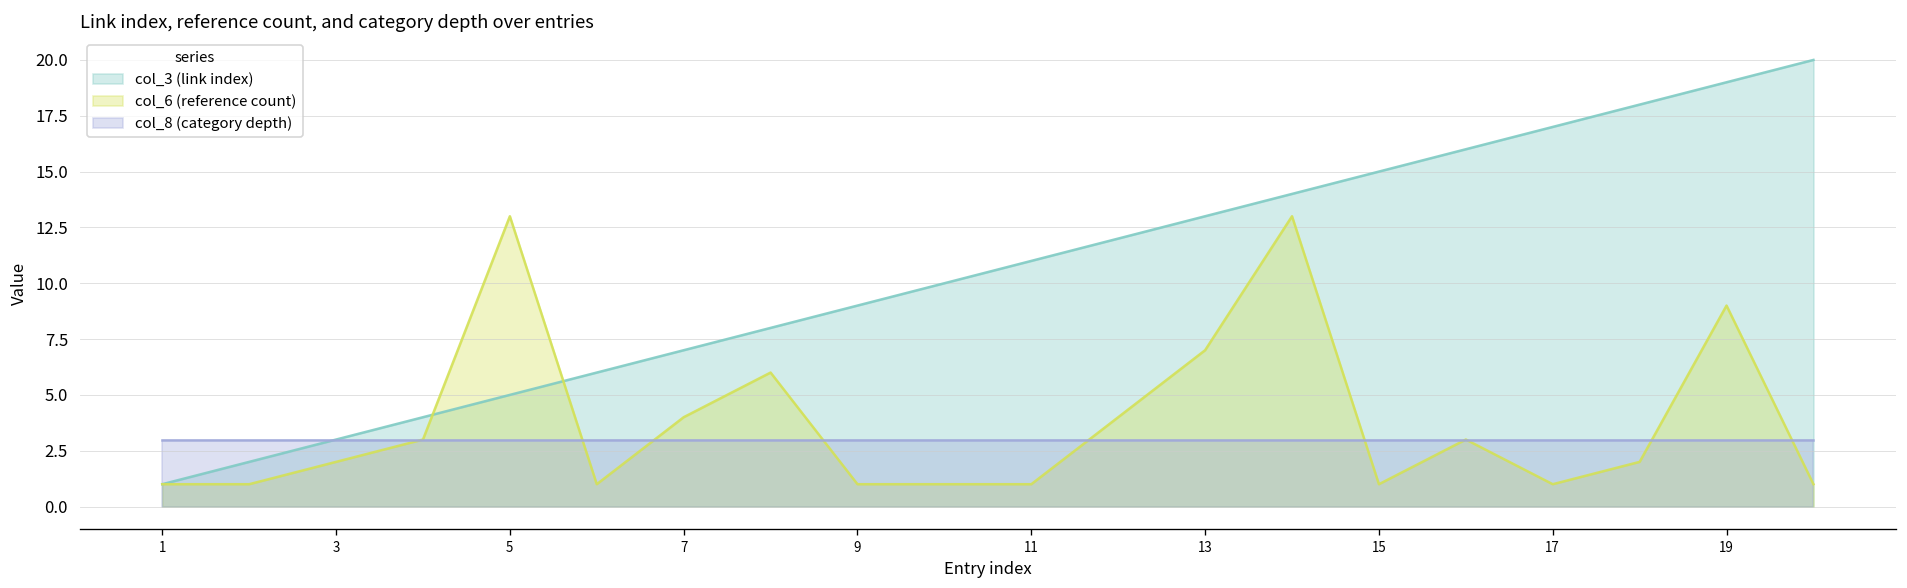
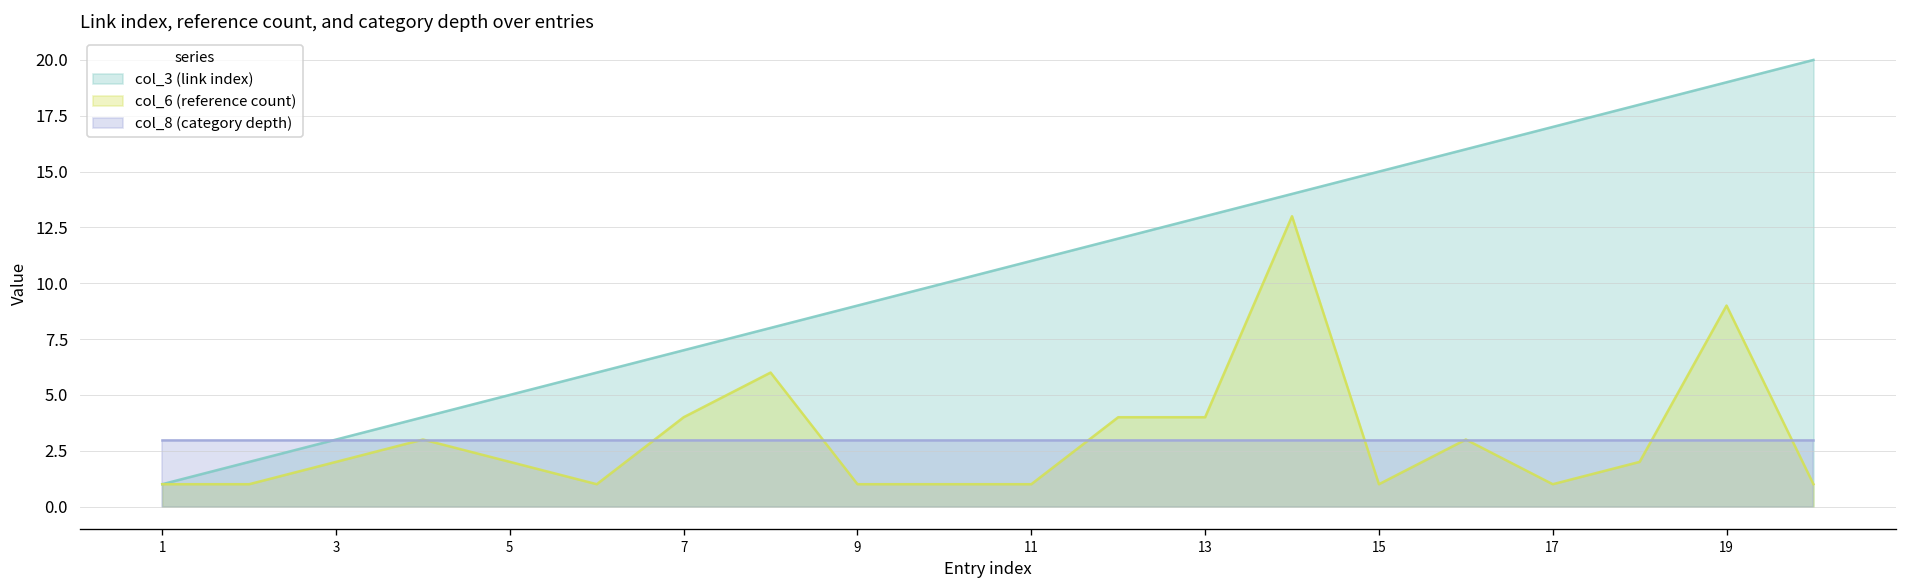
  {
    "col_6 (reference count)": {
      "3": 2,
-     "5": 13,
+     "5": 2,
      "7": 4,
      "9": 1,
      "11": 1,
-     "13": 7,
+     "13": 4,
      "15": 1,
      "17": 1,
      "19": 9
    }
  }
